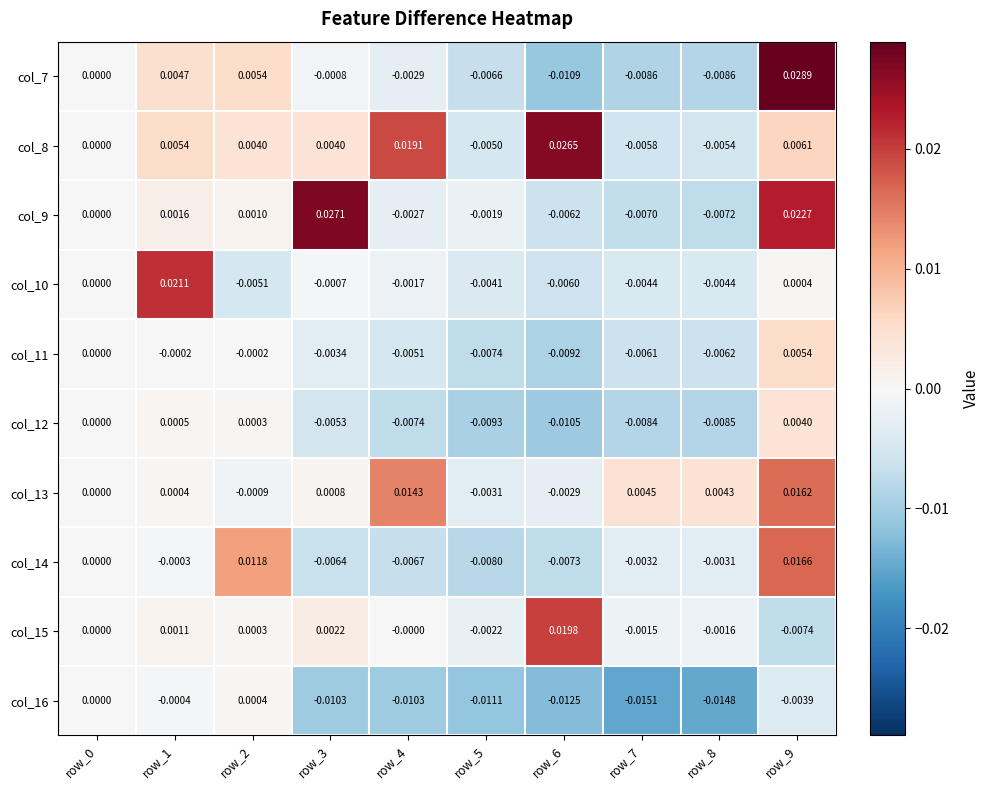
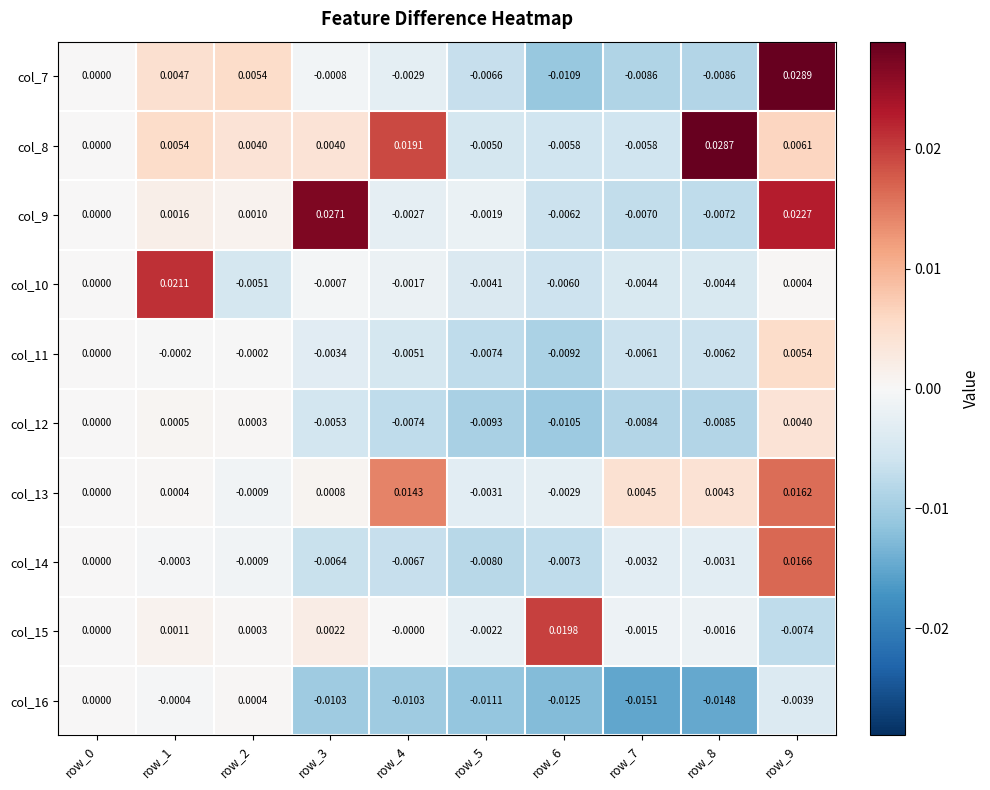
  {
    "col_7": {
      "row_0": 0.0000,
      "row_1": 0.0047,
      "row_2": 0.0054,
      "row_3": -0.0008,
      "row_4": -0.0029,
      "row_5": -0.0066,
      "row_6": -0.0109,
      "row_7": -0.0086,
      "row_8": -0.0086,
      "row_9": 0.0289
    },
    "col_8": {
      "row_0": 0.0000,
      "row_1": 0.0054,
      "row_2": 0.0040,
      "row_3": 0.0040,
      "row_4": 0.0191,
      "row_5": -0.0050,
-     "row_6": 0.0265,
+     "row_6": -0.0058,
      "row_7": -0.0058,
-     "row_8": -0.0054,
+     "row_8": 0.0287,
      "row_9": 0.0061
    },
    "col_9": {
      "row_0": 0.0000,
      "row_1": 0.0016,
      "row_2": 0.0010,
      "row_3": 0.0271,
      "row_4": -0.0027,
      "row_5": -0.0019,
      "row_6": -0.0062,
      "row_7": -0.0070,
      "row_8": -0.0072,
      "row_9": 0.0227
    },
    "col_10": {
      "row_0": 0.0000,
      "row_1": 0.0211,
      "row_2": -0.0051,
      "row_3": -0.0007,
      "row_4": -0.0017,
      "row_5": -0.0041,
      "row_6": -0.0060,
      "row_7": -0.0044,
      "row_8": -0.0044,
      "row_9": 0.0004
    },
    "col_11": {
      "row_0": 0.0000,
      "row_1": -0.0002,
      "row_2": -0.0002,
      "row_3": -0.0034,
      "row_4": -0.0051,
      "row_5": -0.0074,
      "row_6": -0.0092,
      "row_7": -0.0061,
      "row_8": -0.0062,
      "row_9": 0.0054
    },
    "col_12": {
      "row_0": 0.0000,
      "row_1": 0.0005,
      "row_2": 0.0003,
      "row_3": -0.0053,
      "row_4": -0.0074,
      "row_5": -0.0093,
      "row_6": -0.0105,
      "row_7": -0.0084,
      "row_8": -0.0085,
      "row_9": 0.0040
    },
    "col_13": {
      "row_0": 0.0000,
      "row_1": 0.0004,
      "row_2": -0.0009,
      "row_3": 0.0008,
      "row_4": 0.0143,
      "row_5": -0.0031,
      "row_6": -0.0029,
      "row_7": 0.0045,
      "row_8": 0.0043,
      "row_9": 0.0162
    },
    "col_14": {
      "row_0": 0.0000,
      "row_1": -0.0003,
-     "row_2": 0.0118,
+     "row_2": -0.0009,
      "row_3": -0.0064,
      "row_4": -0.0067,
      "row_5": -0.0080,
      "row_6": -0.0073,
      "row_7": -0.0032,
      "row_8": -0.0031,
      "row_9": 0.0166
    },
    "col_15": {
      "row_0": 0.0000,
      "row_1": 0.0011,
      "row_2": 0.0003,
      "row_3": 0.0022,
      "row_4": -0.0000,
      "row_5": -0.0022,
      "row_6": 0.0198,
      "row_7": -0.0015,
      "row_8": -0.0016,
      "row_9": -0.0074
    },
    "col_16": {
      "row_0": 0.0000,
      "row_1": -0.0004,
      "row_2": 0.0004,
      "row_3": -0.0103,
      "row_4": -0.0103,
      "row_5": -0.0111,
      "row_6": -0.0125,
      "row_7": -0.0151,
      "row_8": -0.0148,
      "row_9": -0.0039
    }
  }
